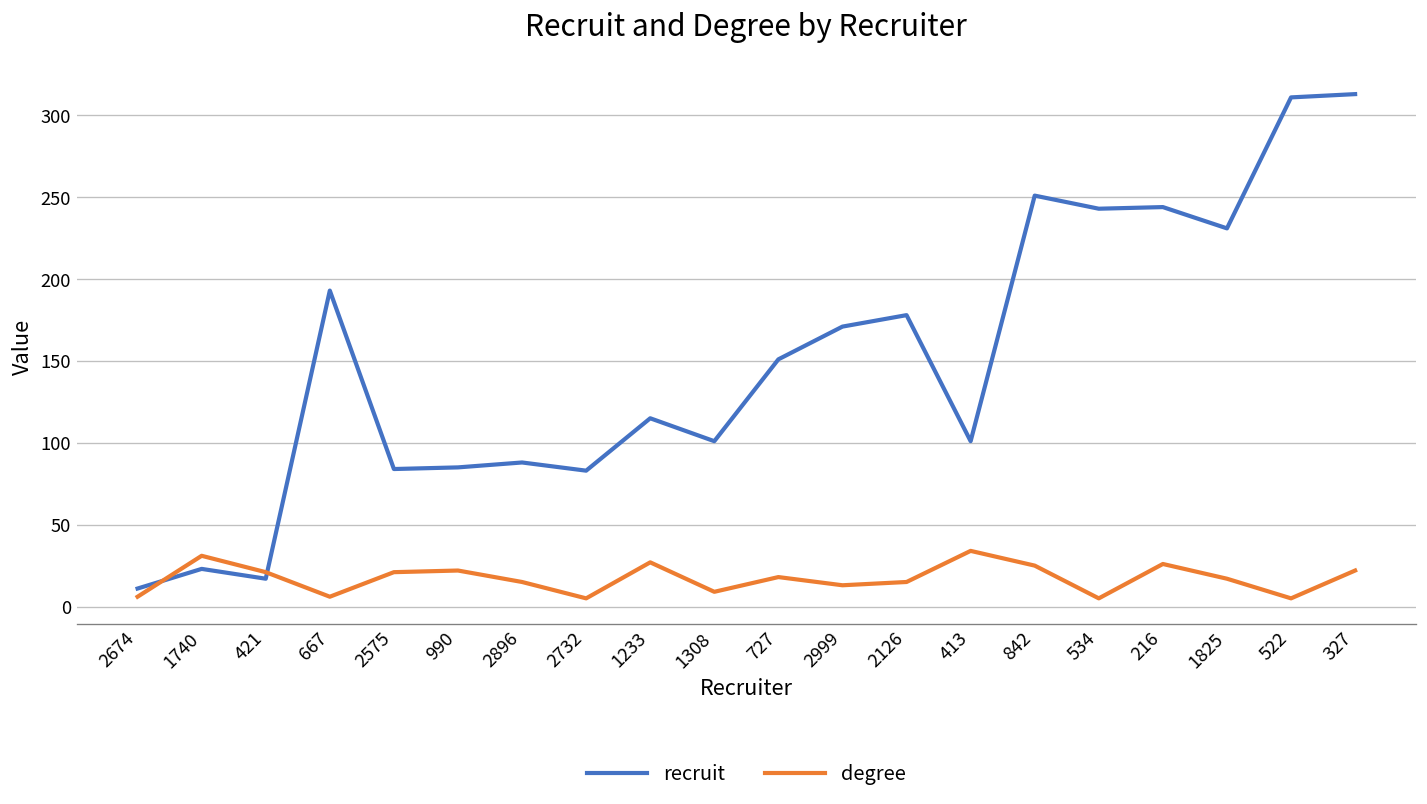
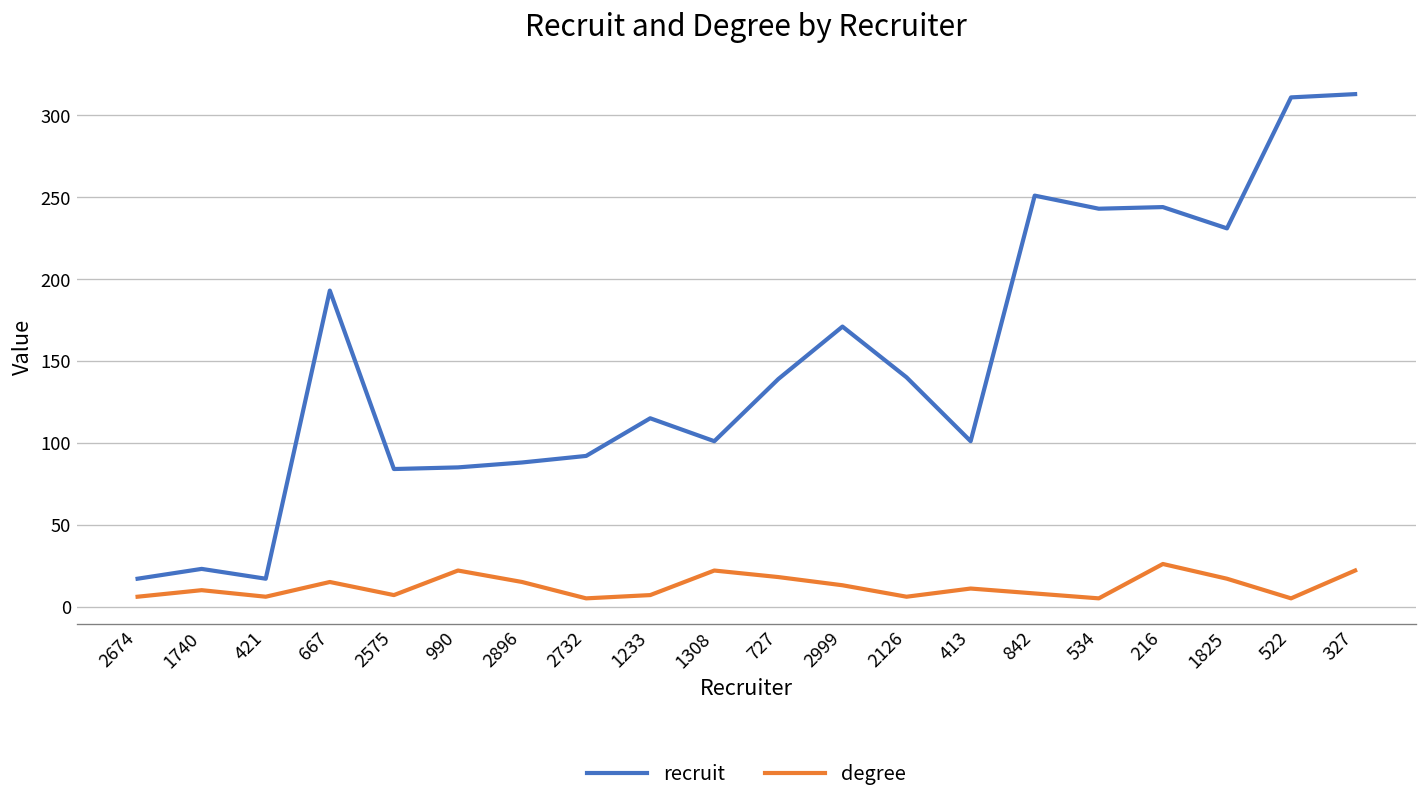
  {
    "recruit": {
-     "2674": 11,
+     "2674": 17,
      "1740": 23,
      "421": 17,
      "667": 193,
      "2575": 84,
      "990": 85,
      "2896": 88,
-     "2732": 83,
+     "2732": 92,
      "1233": 115,
      "1308": 101,
-     "727": 151,
+     "727": 139,
      "2999": 171,
-     "2126": 178,
+     "2126": 140,
      "413": 101,
      "842": 251,
      "534": 243,
      "216": 244,
      "1825": 231,
      "522": 311,
      "327": 313
    },
    "degree": {
      "2674": 6,
-     "1740": 31,
-     "421": 21,
-     "667": 6,
-     "2575": 21,
+     "1740": 10,
+     "421": 6,
+     "667": 15,
+     "2575": 7,
      "990": 22,
      "2896": 15,
      "2732": 5,
-     "1233": 27,
-     "1308": 9,
+     "1233": 7,
+     "1308": 22,
      "727": 18,
      "2999": 13,
-     "2126": 15,
-     "413": 34,
-     "842": 25,
+     "2126": 6,
+     "413": 11,
+     "842": 8,
      "534": 5,
      "216": 26,
      "1825": 17,
      "522": 5,
      "327": 22
    }
  }
